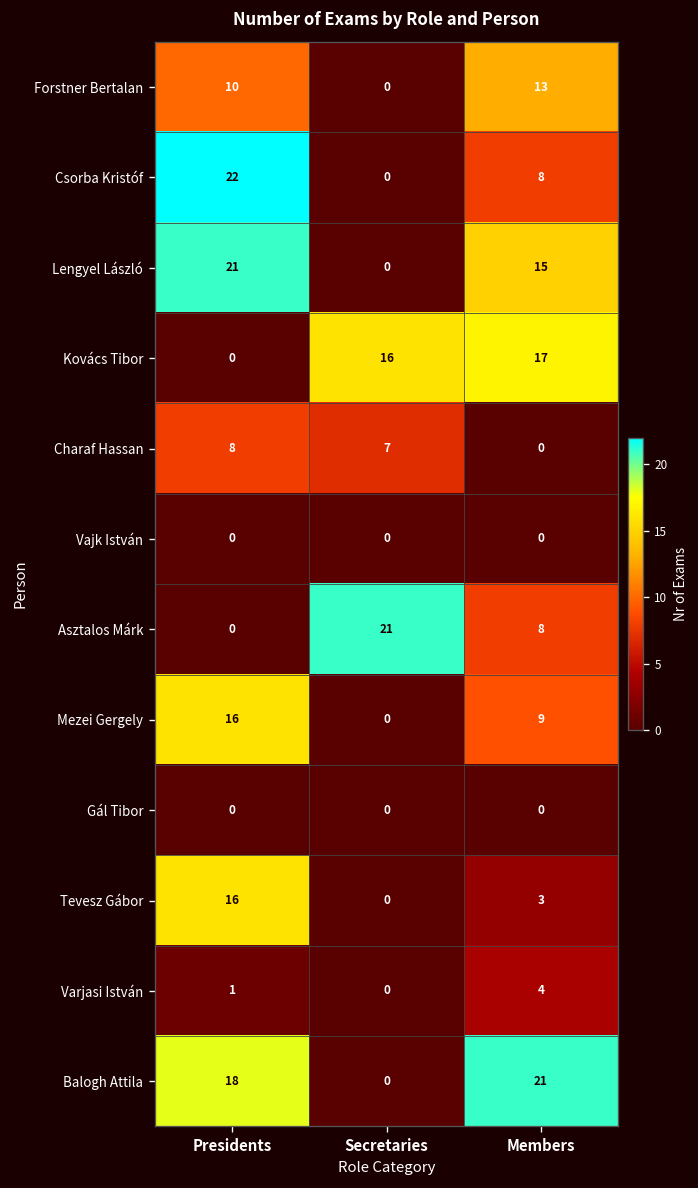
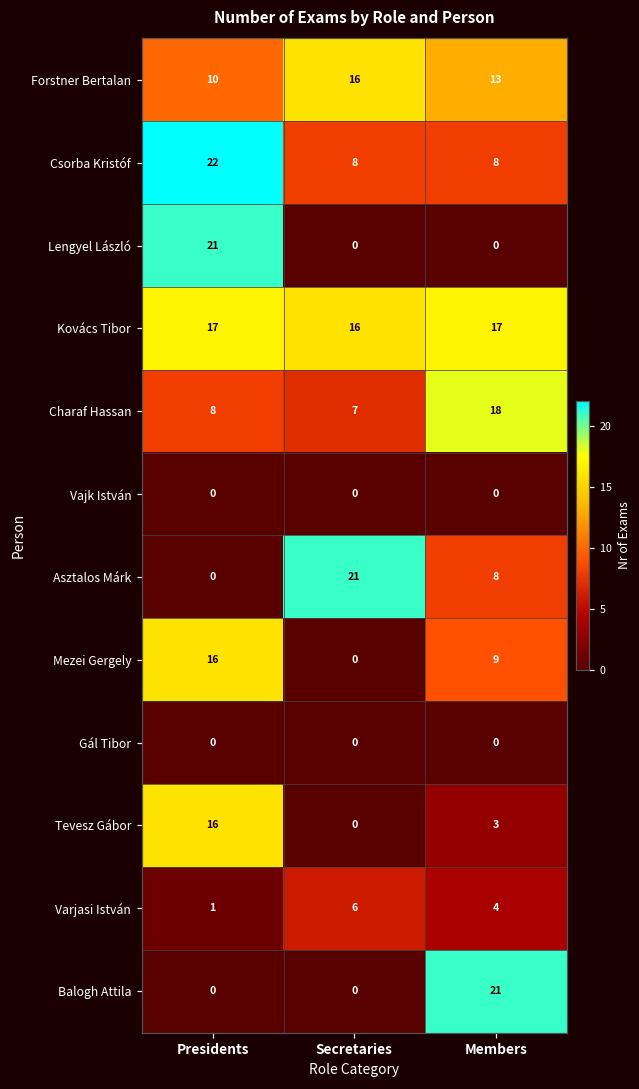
  {
    "Forstner Bertalan": {
      "Presidents": 10,
-     "Secretaries": 0,
+     "Secretaries": 16,
      "Members": 13
    },
    "Csorba Kristóf": {
      "Presidents": 22,
-     "Secretaries": 0,
+     "Secretaries": 8,
      "Members": 8
    },
    "Lengyel László": {
      "Presidents": 21,
      "Secretaries": 0,
-     "Members": 15
+     "Members": 0
    },
    "Kovács Tibor": {
-     "Presidents": 0,
+     "Presidents": 17,
      "Secretaries": 16,
      "Members": 17
    },
    "Charaf Hassan": {
      "Presidents": 8,
      "Secretaries": 7,
-     "Members": 0
+     "Members": 18
    },
    "Vajk István": {
      "Presidents": 0,
      "Secretaries": 0,
      "Members": 0
    },
    "Asztalos Márk": {
      "Presidents": 0,
      "Secretaries": 21,
      "Members": 8
    },
    "Mezei Gergely": {
      "Presidents": 16,
      "Secretaries": 0,
      "Members": 9
    },
    "Gál Tibor": {
      "Presidents": 0,
      "Secretaries": 0,
      "Members": 0
    },
    "Tevesz Gábor": {
      "Presidents": 16,
      "Secretaries": 0,
      "Members": 3
    },
    "Varjasi István": {
      "Presidents": 1,
-     "Secretaries": 0,
+     "Secretaries": 6,
      "Members": 4
    },
    "Balogh Attila": {
-     "Presidents": 18,
+     "Presidents": 0,
      "Secretaries": 0,
      "Members": 21
    }
  }
